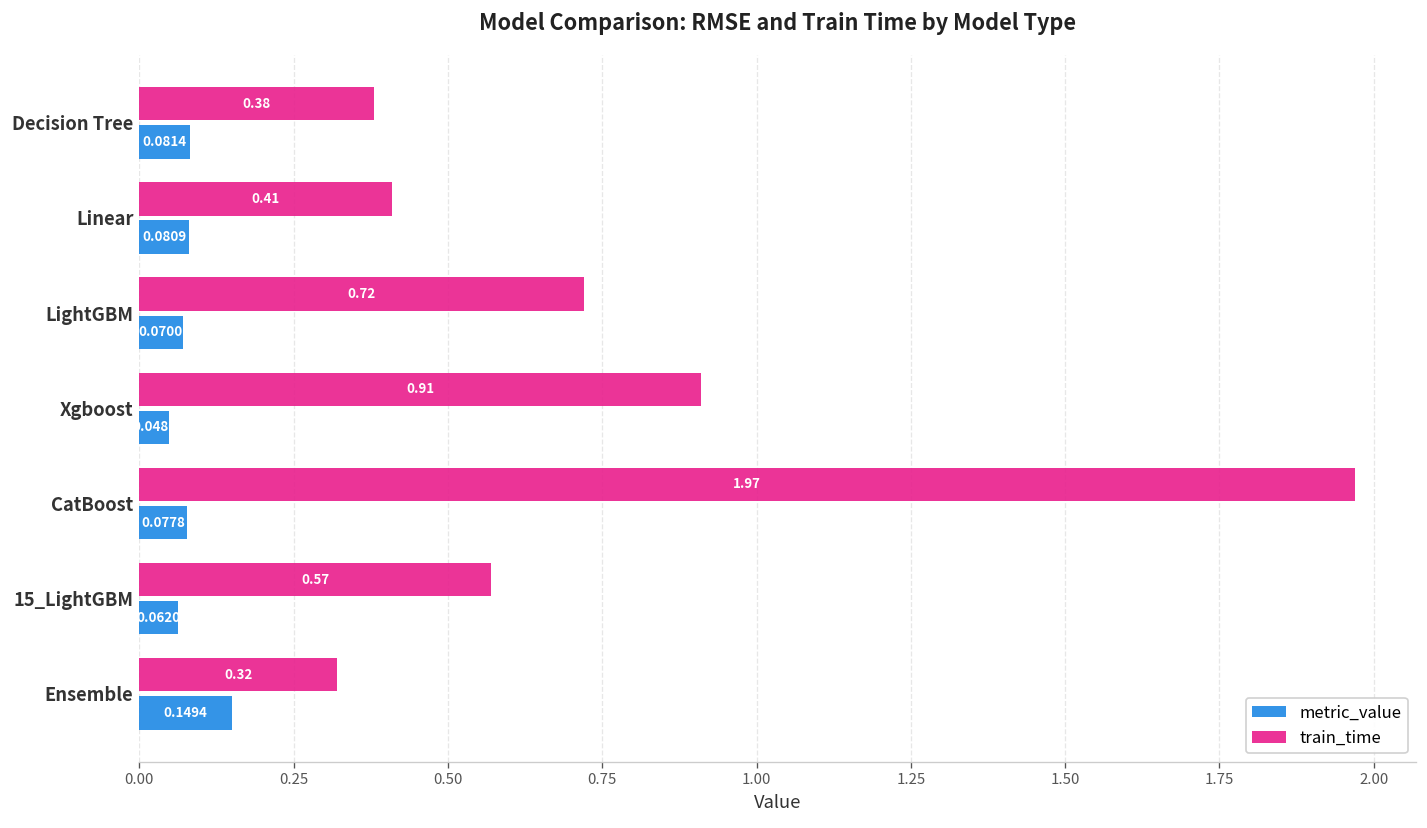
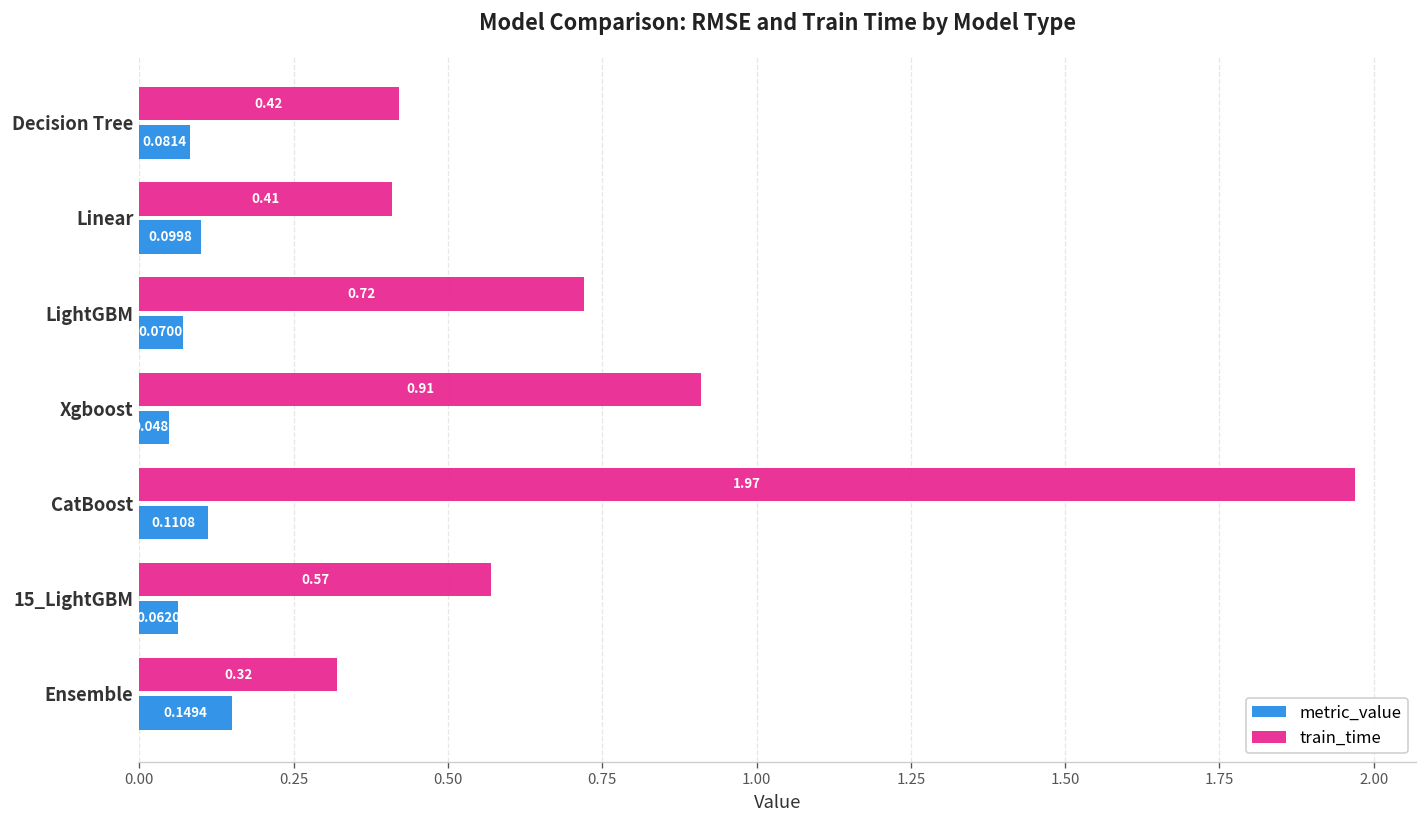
  {
    "metric_value": {
      "Decision Tree": 0.0814,
-     "Linear": 0.0809,
+     "Linear": 0.0998,
      "LightGBM": 0.0700,
      "Xgboost": 0.0480,
-     "CatBoost": 0.0778,
+     "CatBoost": 0.1108,
      "15_LightGBM": 0.0620,
      "Ensemble": 0.1494
    },
    "train_time": {
-     "Decision Tree": 0.38,
+     "Decision Tree": 0.42,
      "Linear": 0.41,
      "LightGBM": 0.72,
      "Xgboost": 0.91,
      "CatBoost": 1.97,
      "15_LightGBM": 0.57,
      "Ensemble": 0.32
    }
  }
